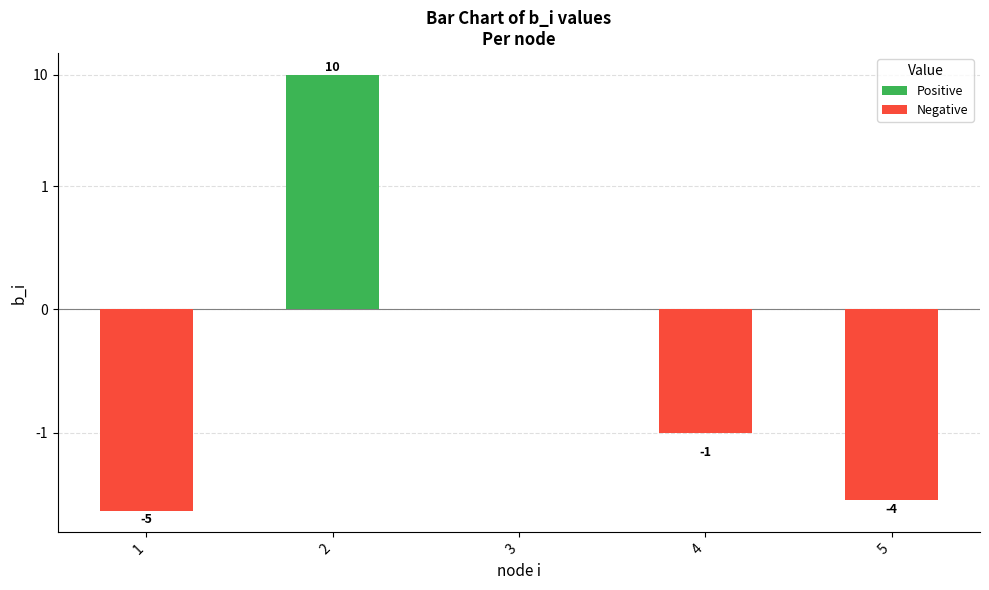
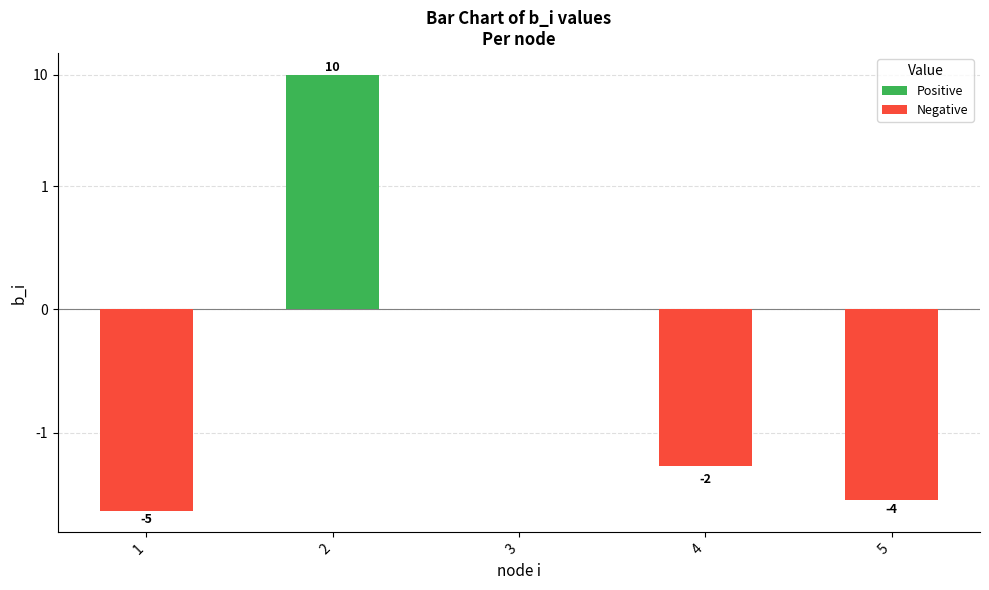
  {
    "Positive": {
      "2": 10
    },
    "Negative": {
      "1": -5,
-     "4": -1,
+     "4": -2,
      "5": -4
    }
  }
